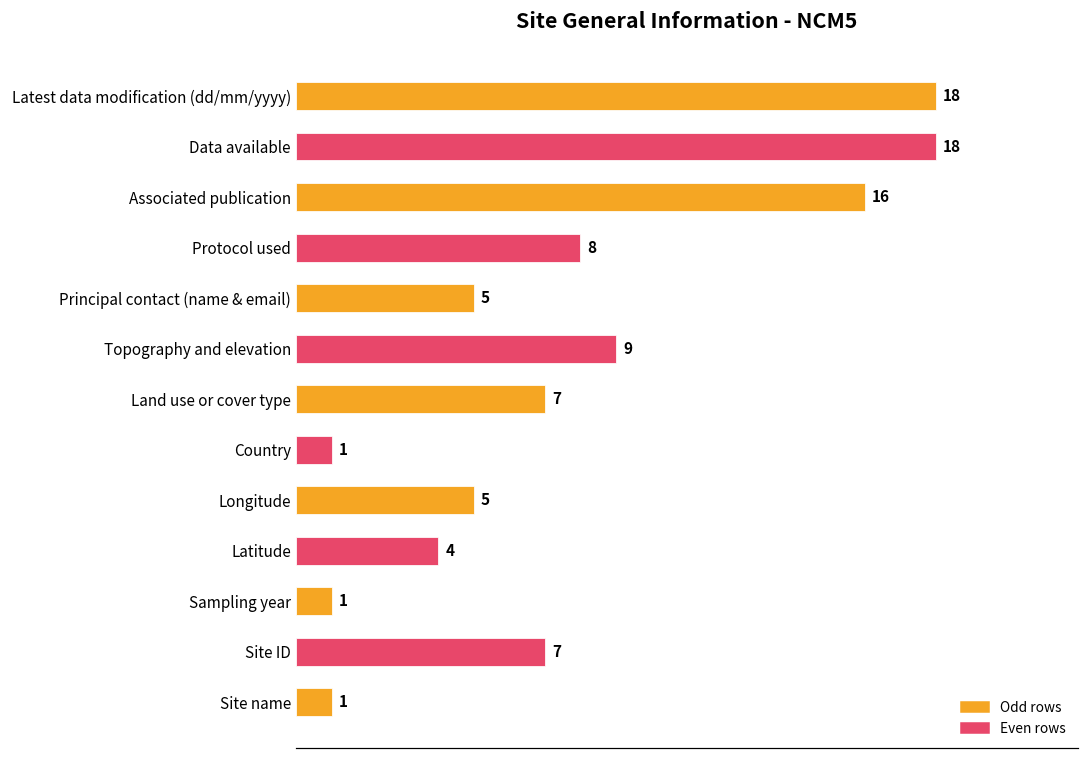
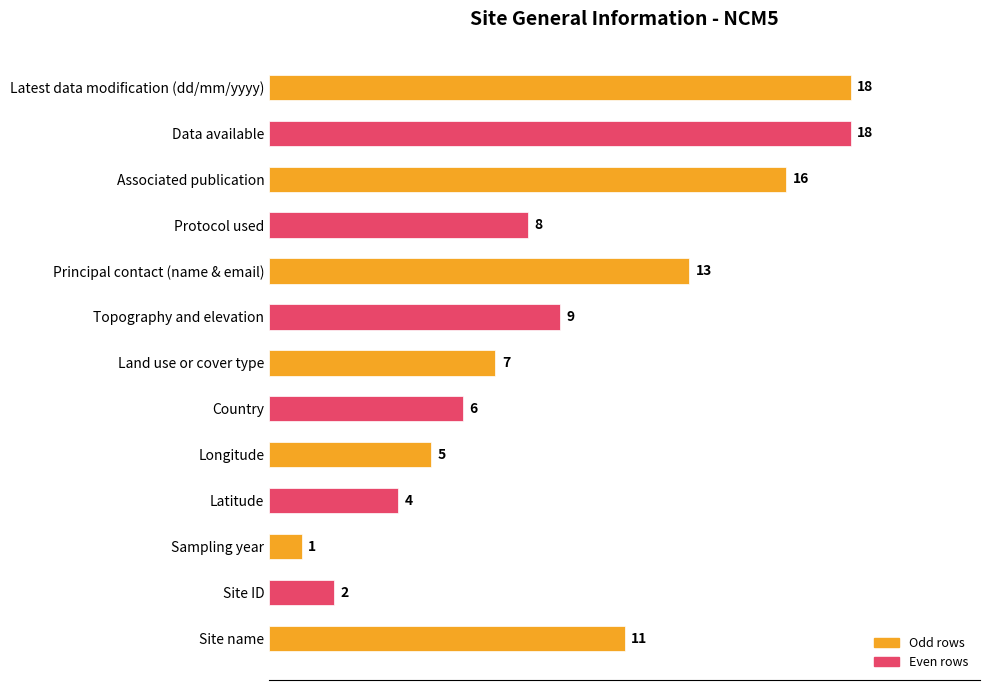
  {
    "Latest data modification (dd/mm/yyyy)": 18,
    "Data available": 18,
    "Associated publication": 16,
    "Protocol used": 8,
-   "Principal contact (name & email)": 5,
+   "Principal contact (name & email)": 13,
    "Topography and elevation": 9,
    "Land use or cover type": 7,
-   "Country": 1,
+   "Country": 6,
    "Longitude": 5,
    "Latitude": 4,
    "Sampling year": 1,
-   "Site ID": 7,
-   "Site name": 1
+   "Site ID": 2,
+   "Site name": 11
  }
